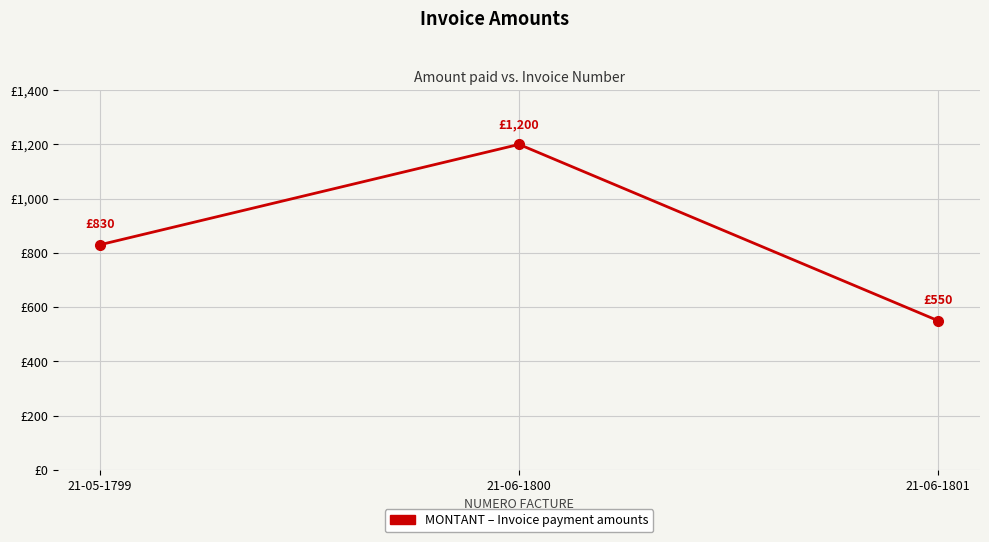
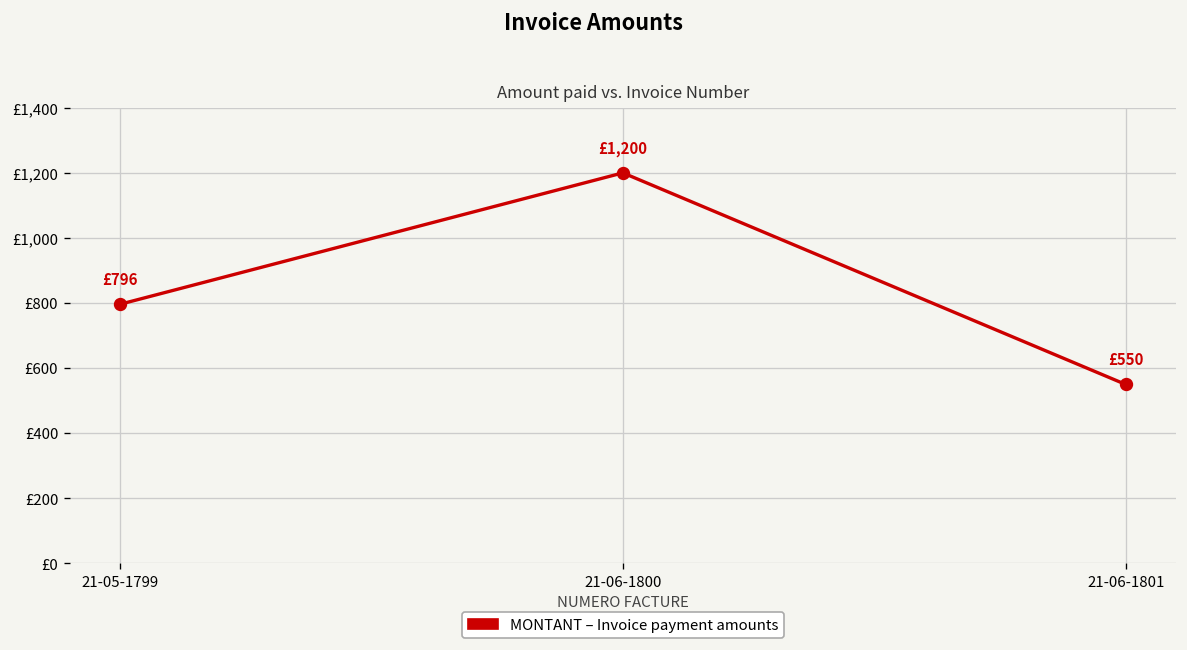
  {
-   "21-05-1799": "£830",
+   "21-05-1799": "£796",
    "21-06-1800": "£1,200",
    "21-06-1801": "£550"
  }
